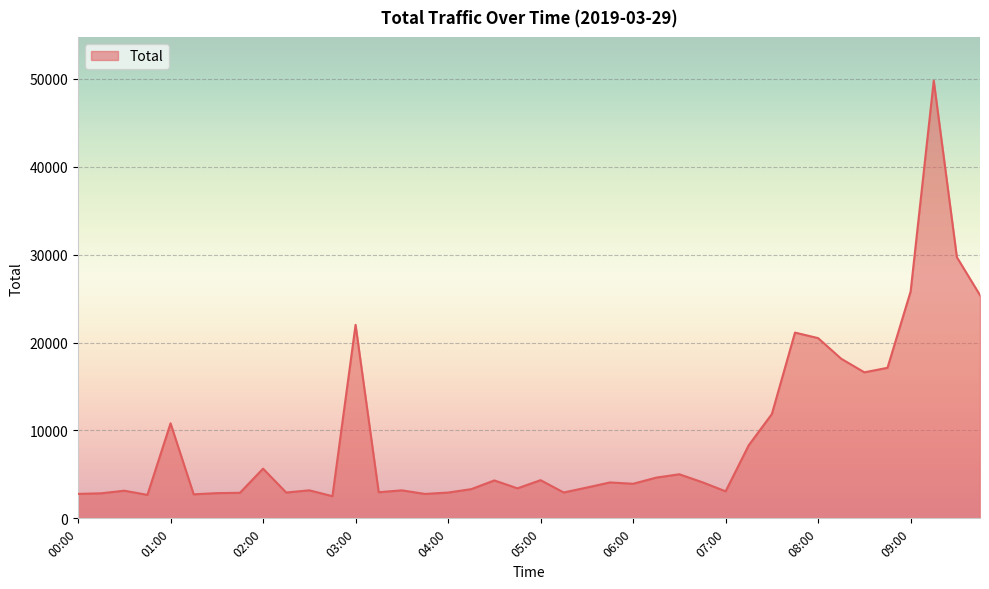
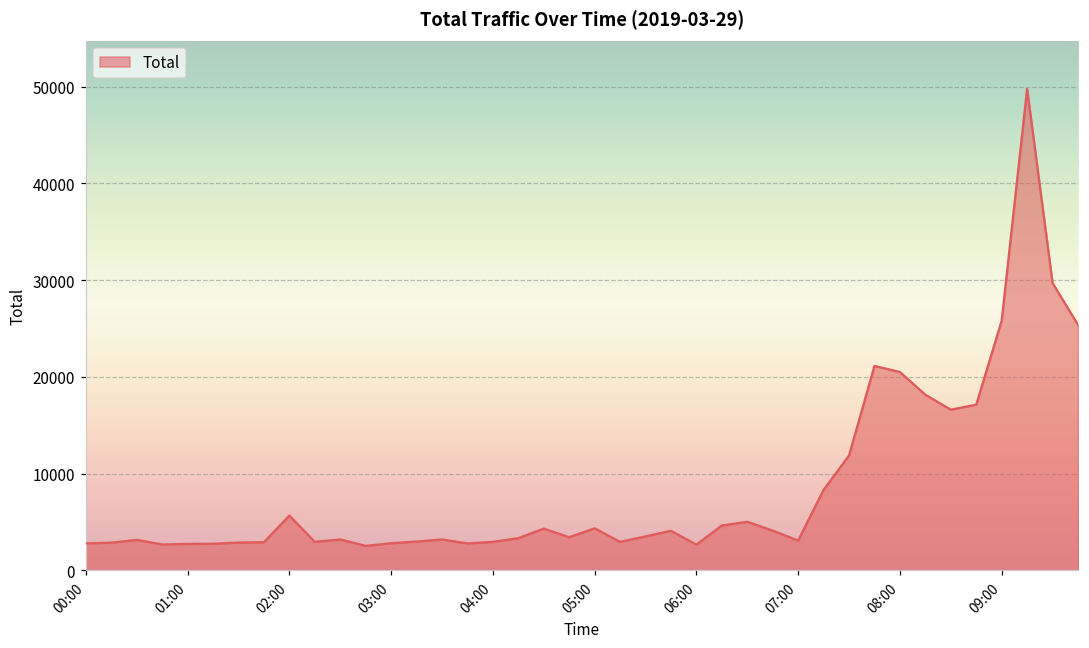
  {
    "00:00": 3000,
-   "01:00": 11000,
+   "01:00": 3000,
    "02:00": 6000,
-   "03:00": 22000,
+   "03:00": 3000,
    "04:00": 3000,
    "05:00": 4000,
-   "06:00": 4000,
+   "06:00": 3000,
    "07:00": 3000,
    "08:00": 21000,
    "09:00": 26000
  }
